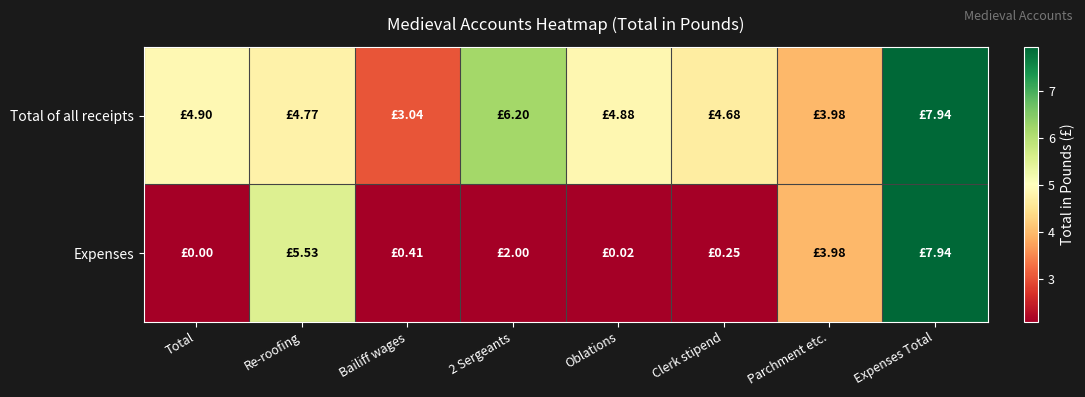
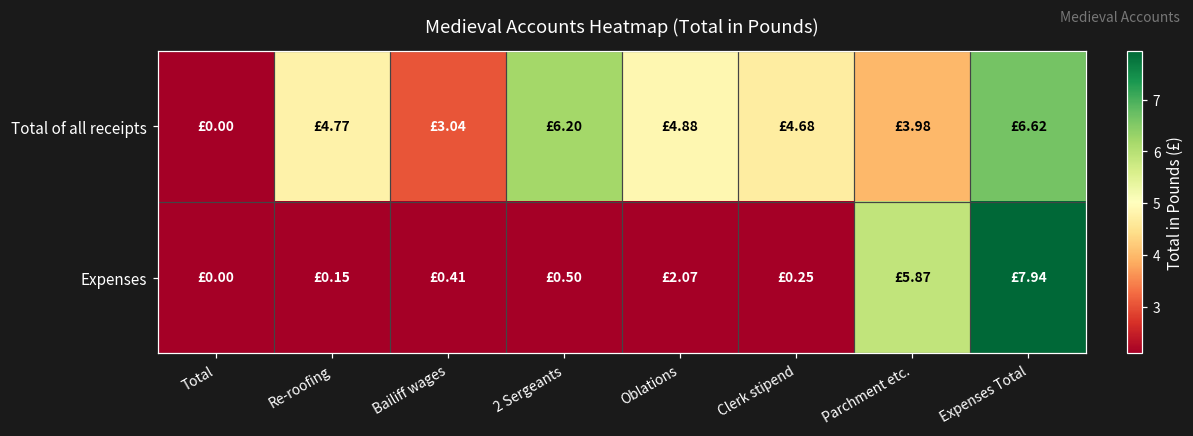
  {
    "Total of all receipts": {
-     "Total": "£4.90",
+     "Total": "£0.00",
      "Re-roofing": "£4.77",
      "Bailiff wages": "£3.04",
      "2 Sergeants": "£6.20",
      "Oblations": "£4.88",
      "Clerk stipend": "£4.68",
      "Parchment etc.": "£3.98",
-     "Expenses Total": "£7.94"
+     "Expenses Total": "£6.62"
    },
    "Expenses": {
      "Total": "£0.00",
-     "Re-roofing": "£5.53",
+     "Re-roofing": "£0.15",
      "Bailiff wages": "£0.41",
-     "2 Sergeants": "£2.00",
-     "Oblations": "£0.02",
+     "2 Sergeants": "£0.50",
+     "Oblations": "£2.07",
      "Clerk stipend": "£0.25",
-     "Parchment etc.": "£3.98",
+     "Parchment etc.": "£5.87",
      "Expenses Total": "£7.94"
    }
  }
